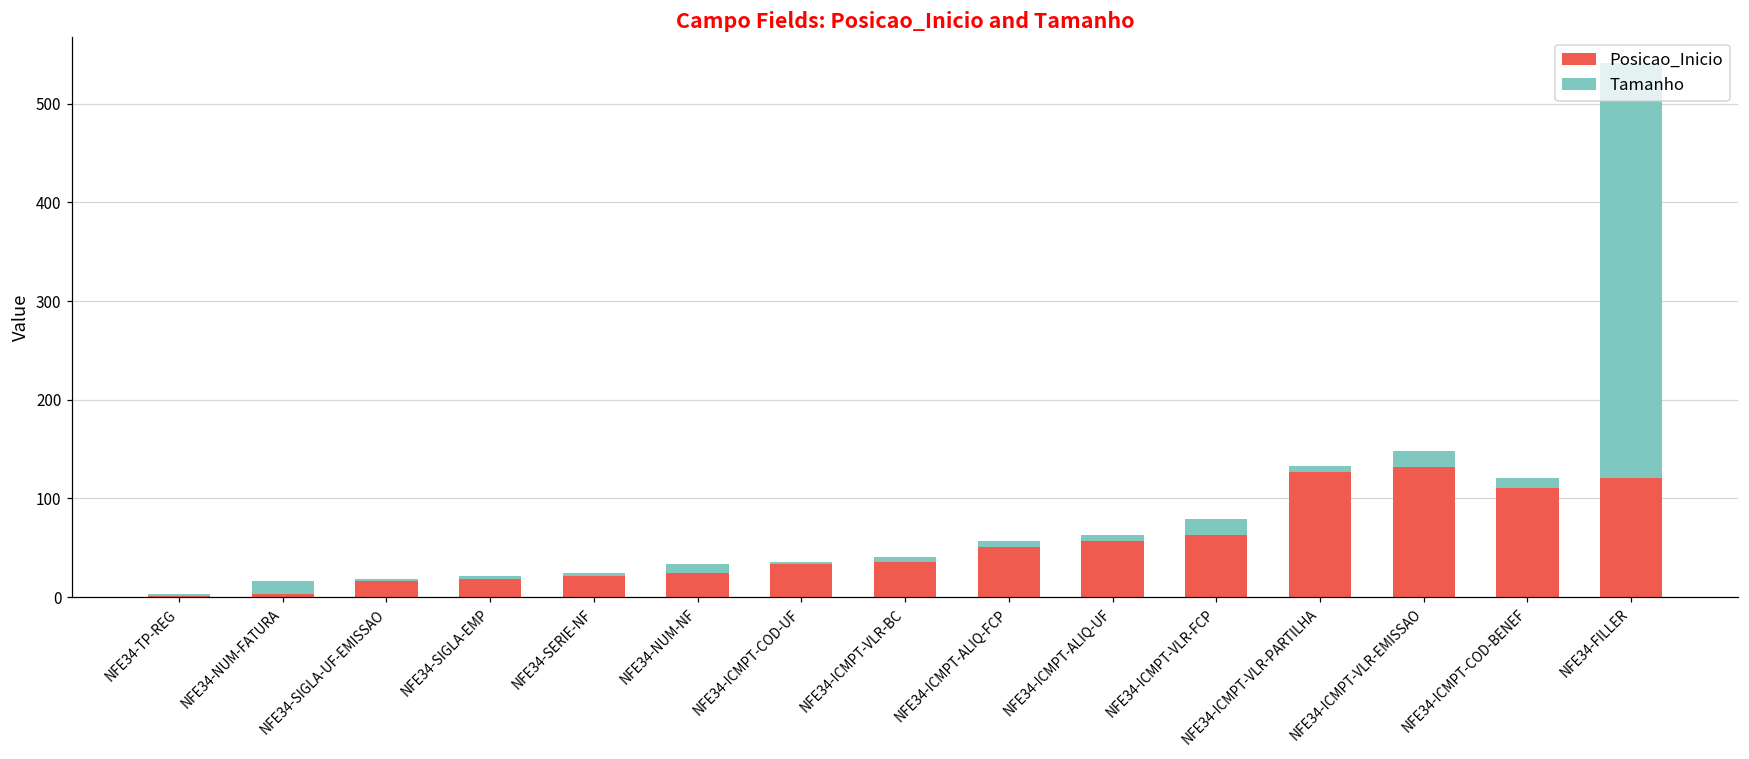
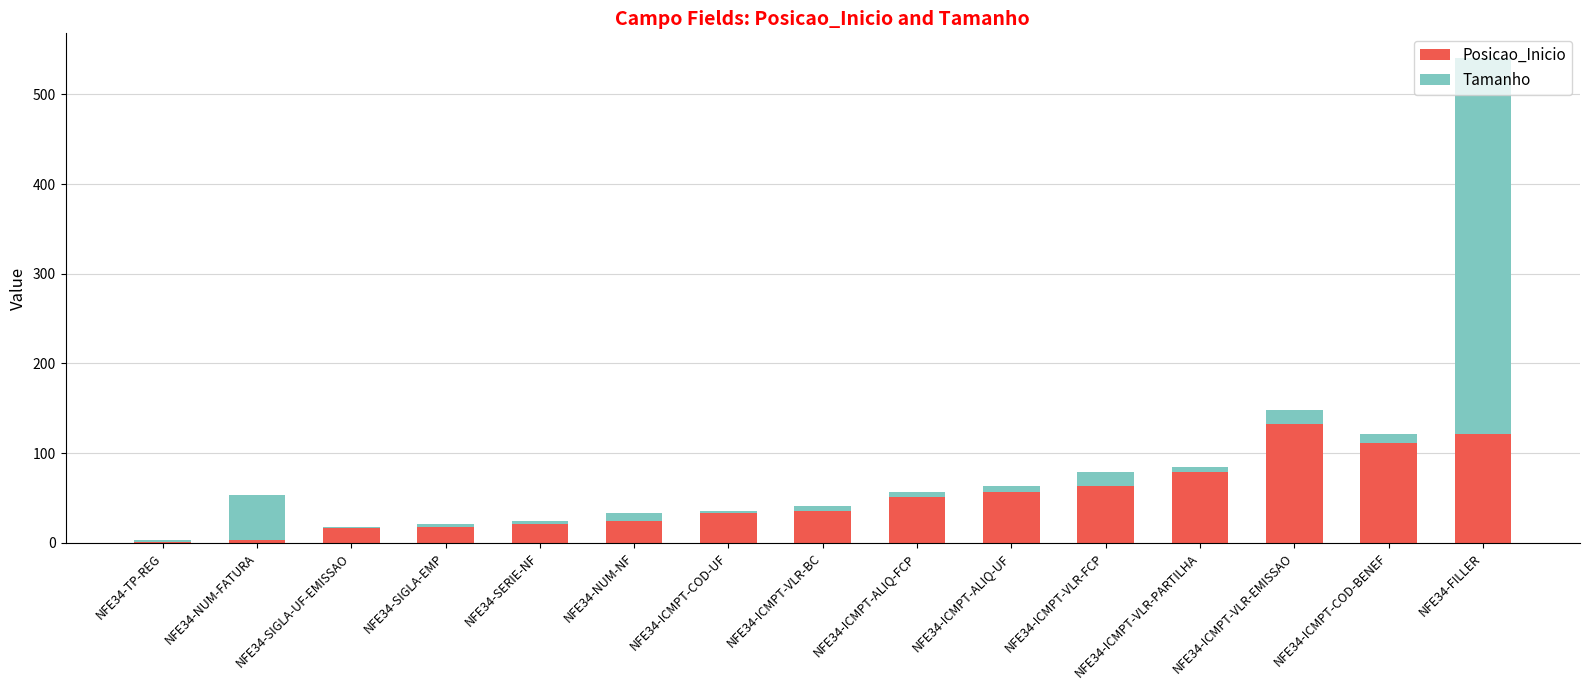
  {
    "Posicao_Inicio": {
      "NFE34-NUM-FATURA": 0,
      "NFE34-SIGLA-UF-EMISSAO": 20,
      "NFE34-SIGLA-EMP": 20,
      "NFE34-SERIE-NF": 20,
      "NFE34-NUM-NF": 20,
      "NFE34-ICMPT-COD-UF": 30,
      "NFE34-ICMPT-VLR-BC": 40,
      "NFE34-ICMPT-ALIQ-FCP": 50,
      "NFE34-ICMPT-ALIQ-UF": 60,
      "NFE34-ICMPT-VLR-FCP": 60,
-     "NFE34-ICMPT-VLR-PARTILHA": 130,
+     "NFE34-ICMPT-VLR-PARTILHA": 80,
      "NFE34-ICMPT-VLR-EMISSAO": 130,
      "NFE34-ICMPT-COD-BENEF": 110,
      "NFE34-FILLER": 120
    },
    "Tamanho": {
-     "NFE34-NUM-FATURA": 10,
+     "NFE34-NUM-FATURA": 50,
      "NFE34-SIGLA-EMP": 0,
      "NFE34-SERIE-NF": 0,
      "NFE34-NUM-NF": 10,
      "NFE34-ICMPT-VLR-BC": 10,
      "NFE34-ICMPT-ALIQ-FCP": 10,
      "NFE34-ICMPT-ALIQ-UF": 10,
      "NFE34-ICMPT-VLR-FCP": 20,
      "NFE34-ICMPT-VLR-PARTILHA": 10,
      "NFE34-ICMPT-VLR-EMISSAO": 20,
      "NFE34-ICMPT-COD-BENEF": 10
    }
  }
